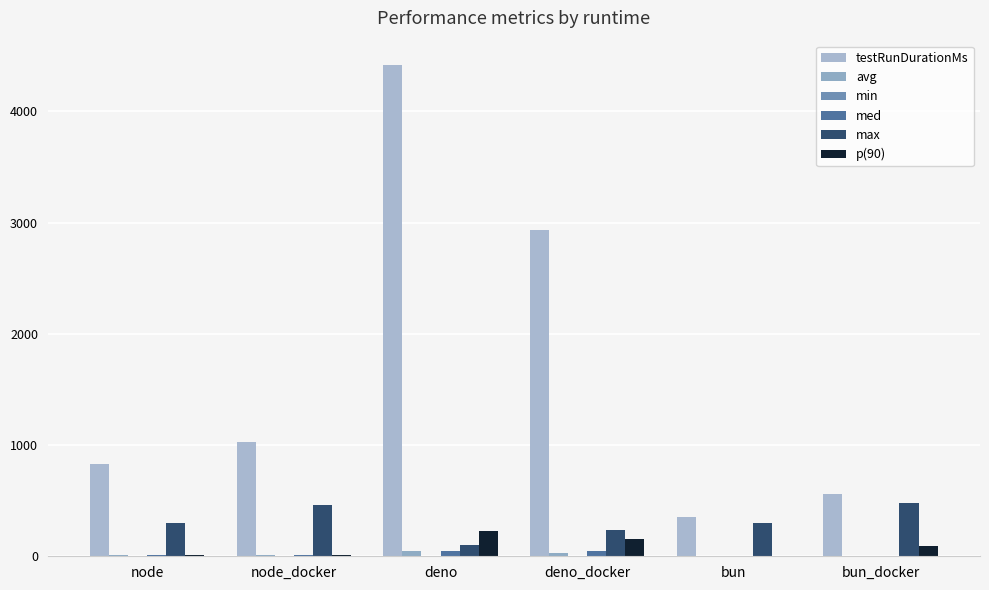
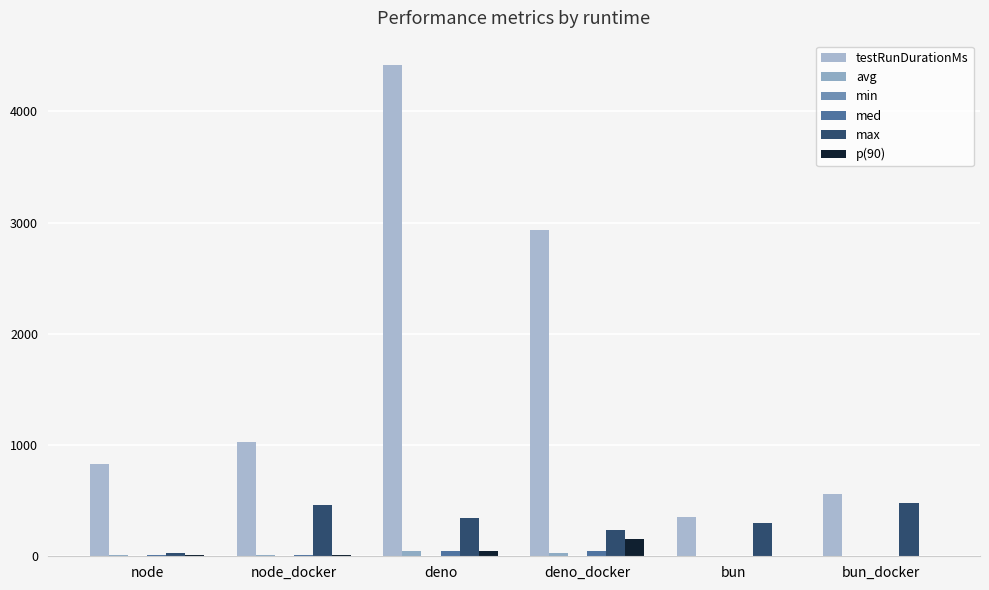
  {
    "max": {
-     "node": 300,
+     "node": 30,
      "node_docker": 460,
-     "deno": 100,
+     "deno": 350,
      "deno_docker": 240,
      "bun": 300,
      "bun_docker": 480
    },
    "p(90)": {
-     "deno": 230,
+     "deno": 50,
      "deno_docker": 160,
-     "bun_docker": 90
+     "bun_docker": 10
    }
  }
